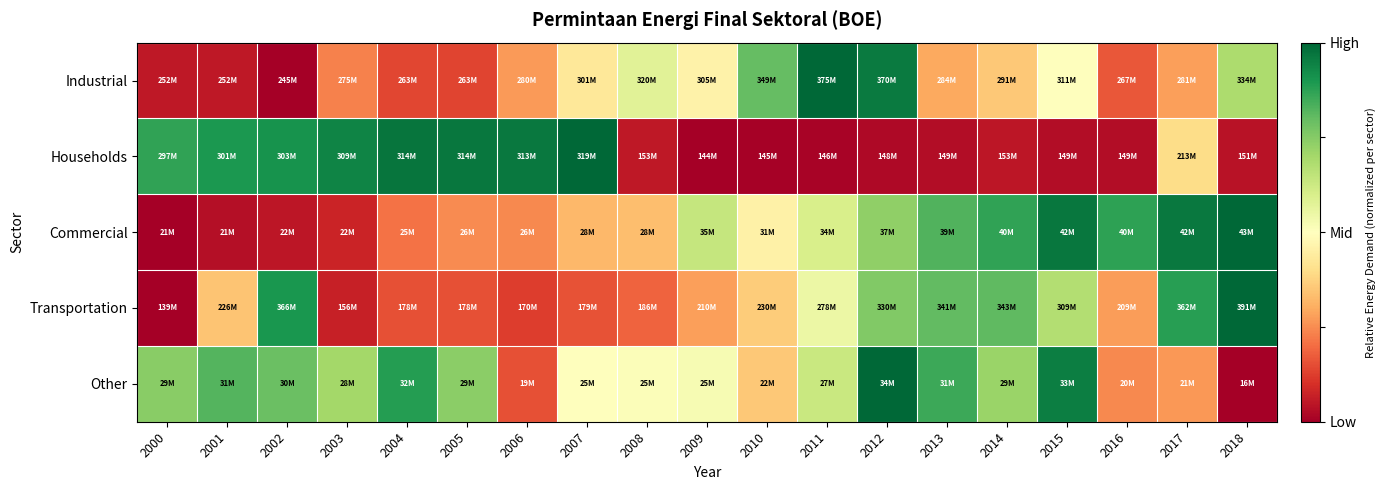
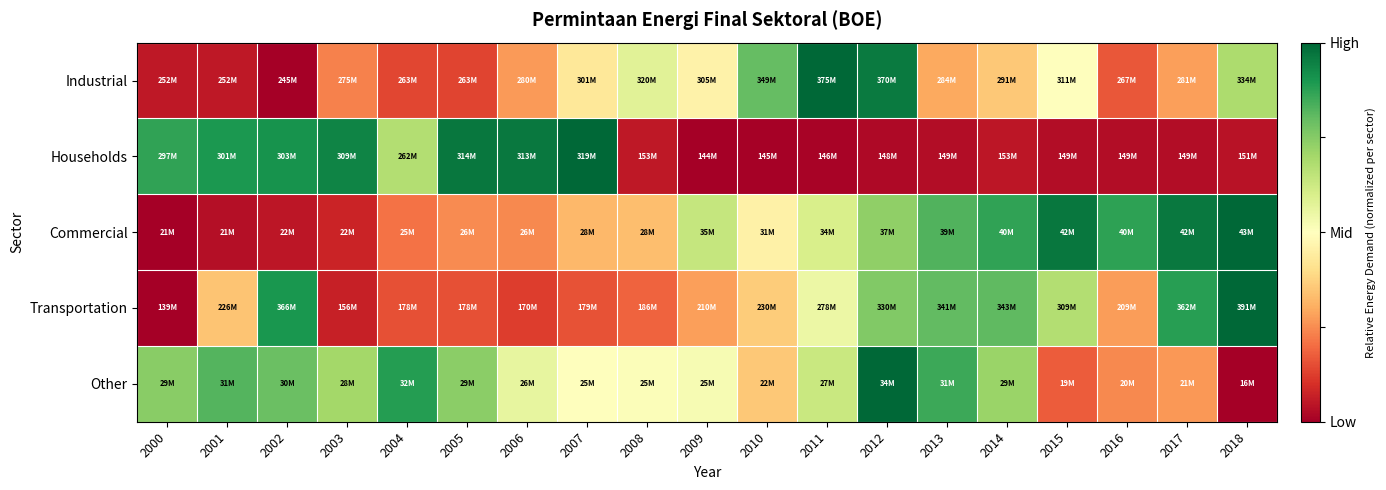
  {
    "Industrial": {
      "2000": "252M",
      "2001": "252M",
      "2002": "245M",
      "2003": "275M",
      "2004": "263M",
      "2005": "263M",
      "2006": "280M",
      "2007": "301M",
      "2008": "320M",
      "2009": "305M",
      "2010": "349M",
      "2011": "375M",
      "2012": "370M",
      "2013": "284M",
      "2014": "291M",
      "2015": "311M",
      "2016": "267M",
      "2017": "281M",
      "2018": "334M"
    },
    "Households": {
      "2000": "297M",
      "2001": "301M",
      "2002": "303M",
      "2003": "309M",
-     "2004": "314M",
+     "2004": "262M",
      "2005": "314M",
      "2006": "313M",
      "2007": "319M",
      "2008": "153M",
      "2009": "144M",
      "2010": "145M",
      "2011": "146M",
      "2012": "148M",
      "2013": "149M",
      "2014": "153M",
      "2015": "149M",
      "2016": "149M",
-     "2017": "213M",
+     "2017": "149M",
      "2018": "151M"
    },
    "Commercial": {
      "2000": "21M",
      "2001": "21M",
      "2002": "22M",
      "2003": "22M",
      "2004": "25M",
      "2005": "26M",
      "2006": "26M",
      "2007": "28M",
      "2008": "28M",
      "2009": "35M",
      "2010": "31M",
      "2011": "34M",
      "2012": "37M",
      "2013": "39M",
      "2014": "40M",
      "2015": "42M",
      "2016": "40M",
      "2017": "42M",
      "2018": "43M"
    },
    "Transportation": {
      "2000": "139M",
      "2001": "226M",
      "2002": "366M",
      "2003": "156M",
      "2004": "178M",
      "2005": "178M",
      "2006": "170M",
      "2007": "179M",
      "2008": "186M",
      "2009": "210M",
      "2010": "230M",
      "2011": "278M",
      "2012": "330M",
      "2013": "341M",
      "2014": "343M",
      "2015": "309M",
      "2016": "209M",
      "2017": "362M",
      "2018": "391M"
    },
    "Other": {
      "2000": "29M",
      "2001": "31M",
      "2002": "30M",
      "2003": "28M",
      "2004": "32M",
      "2005": "29M",
-     "2006": "19M",
+     "2006": "26M",
      "2007": "25M",
      "2008": "25M",
      "2009": "25M",
      "2010": "22M",
      "2011": "27M",
      "2012": "34M",
      "2013": "31M",
      "2014": "29M",
-     "2015": "33M",
+     "2015": "19M",
      "2016": "20M",
      "2017": "21M",
      "2018": "16M"
    }
  }
